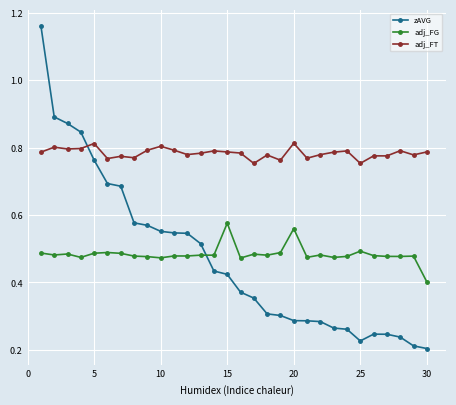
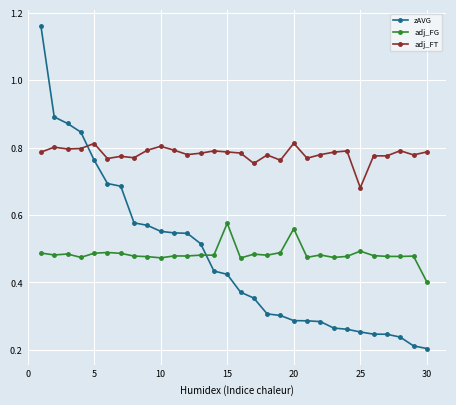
  {
    "zAVG": {
      "5": 0.76,
      "10": 0.55,
      "15": 0.42,
      "20": 0.29,
-     "25": 0.23,
+     "25": 0.25,
      "30": 0.20
    },
    "adj_FG": {
      "5": 0.49,
      "10": 0.47,
      "15": 0.58,
      "20": 0.56,
      "25": 0.49,
      "30": 0.40
    },
    "adj_FT": {
      "5": 0.81,
      "10": 0.80,
      "15": 0.79,
      "20": 0.81,
-     "25": 0.75,
+     "25": 0.68,
      "30": 0.79
    }
  }
